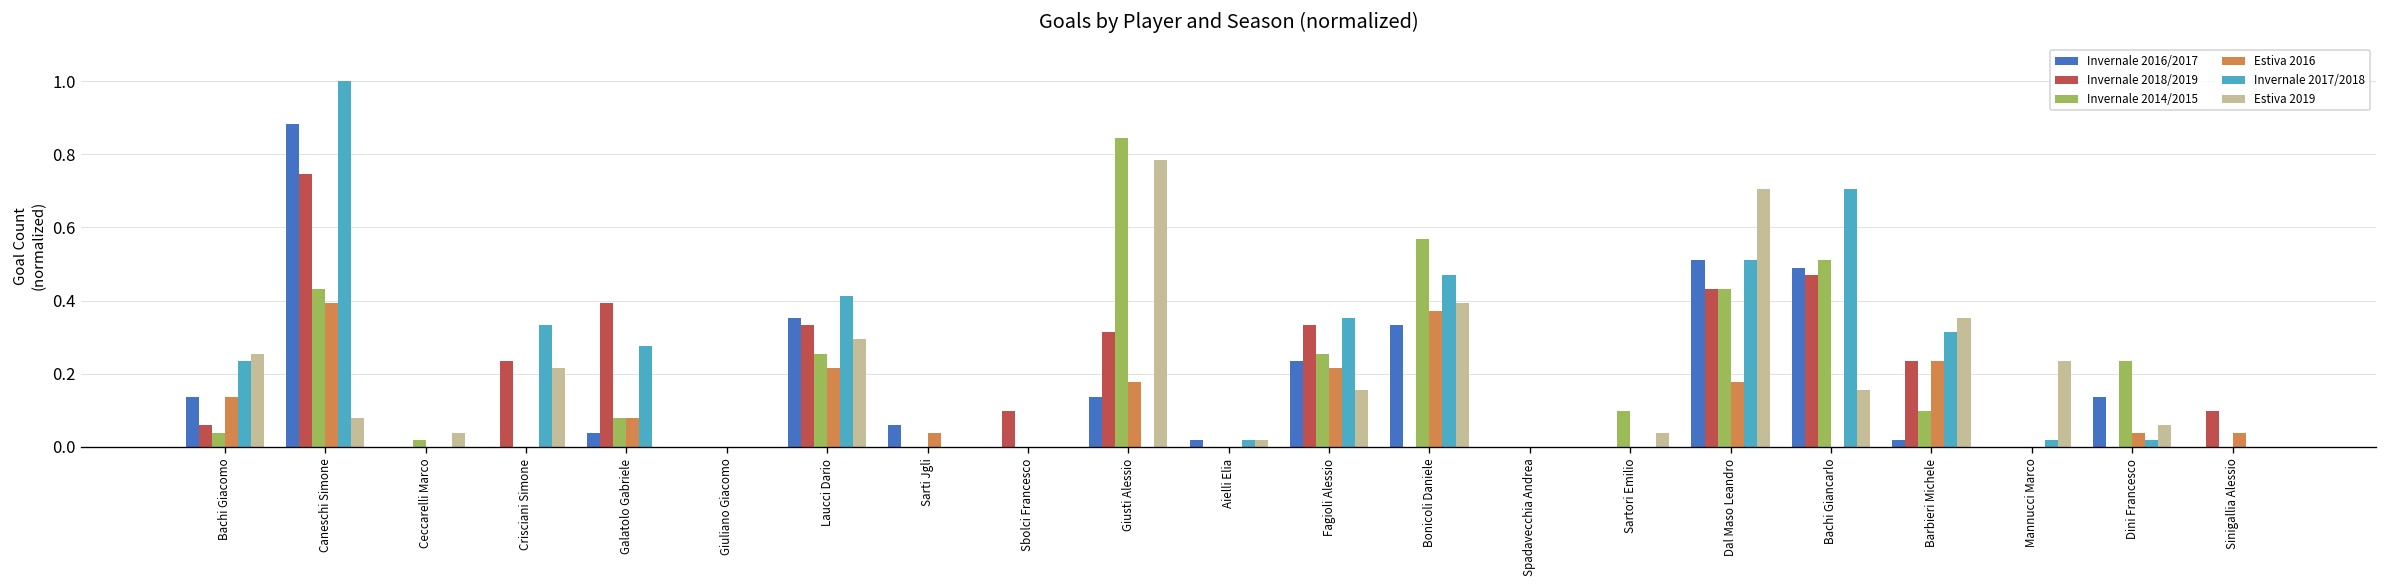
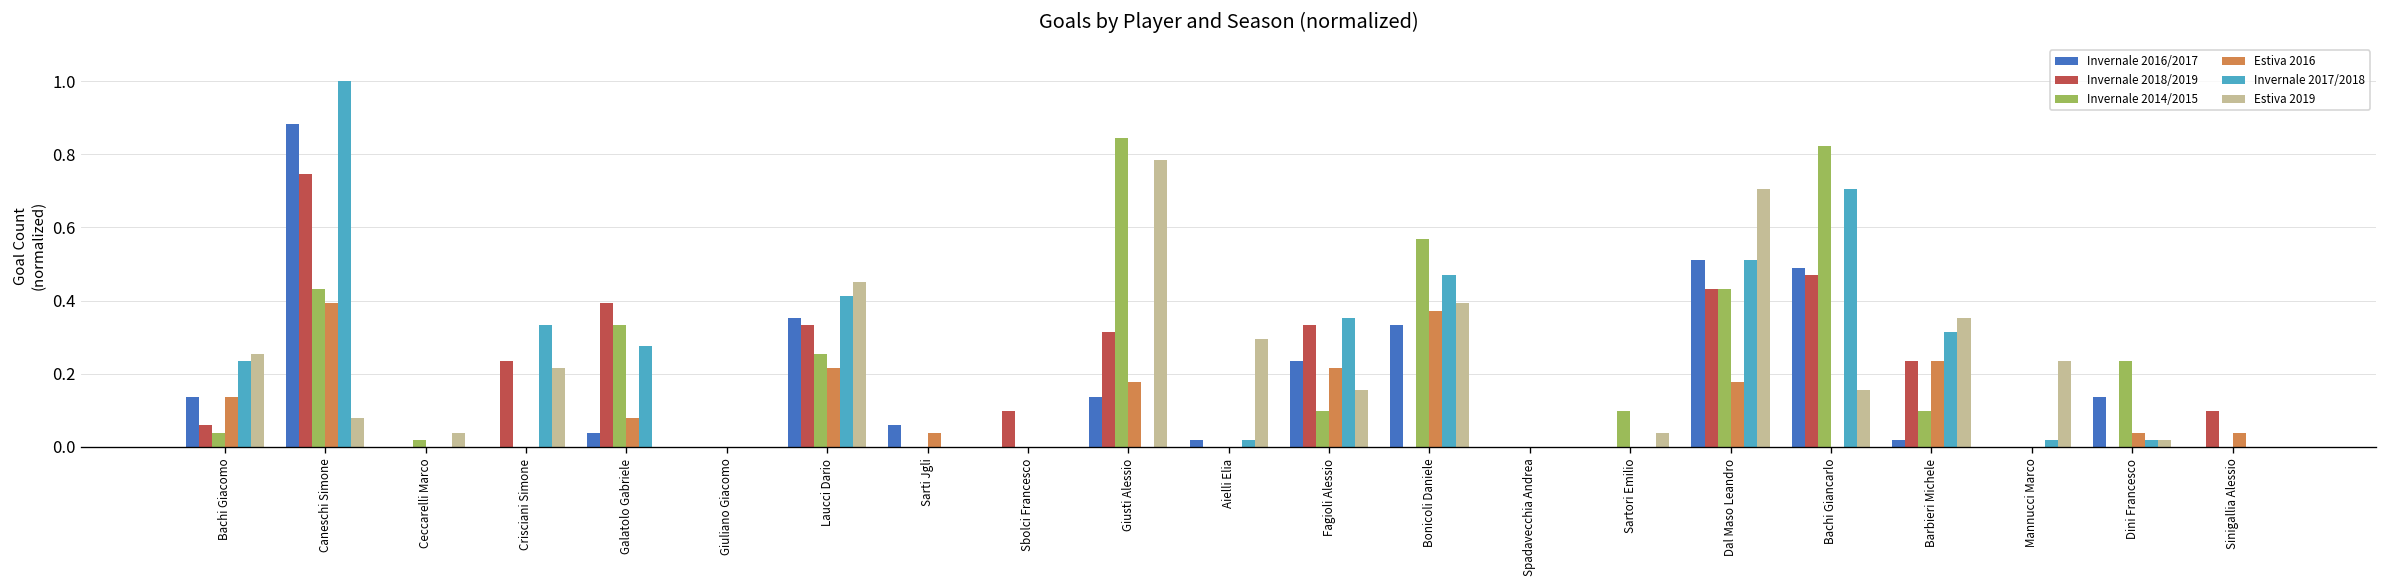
  {
    "Invernale 2014/2015": {
      "Bachi Giacomo": 0.04,
      "Caneschi Simone": 0.43,
      "Ceccarelli Marco": 0.02,
      "Crisciani Simone": 0.00,
-     "Galatolo Gabriele": 0.08,
+     "Galatolo Gabriele": 0.33,
      "Giuliano Giacomo": 0.00,
      "Laucci Dario": 0.25,
      "Sarti Jgli": 0.00,
      "Sbolci Francesco": 0.00,
      "Giusti Alessio": 0.84,
      "Aielli Elia": 0.00,
-     "Fagioli Alessio": 0.25,
+     "Fagioli Alessio": 0.10,
      "Bonicoli Daniele": 0.57,
      "Spadavecchia Andrea": 0.00,
      "Sartori Emilio": 0.10,
      "Dal Maso Leandro": 0.43,
-     "Bachi Giancarlo": 0.51,
+     "Bachi Giancarlo": 0.82,
      "Barbieri Michele": 0.10,
      "Mannucci Marco": 0.00,
      "Dini Francesco": 0.24,
      "Sinigallia Alessio": 0.00
    },
    "Estiva 2019": {
      "Bachi Giacomo": 0.25,
      "Caneschi Simone": 0.08,
      "Ceccarelli Marco": 0.04,
      "Crisciani Simone": 0.22,
      "Galatolo Gabriele": 0.00,
      "Giuliano Giacomo": 0.00,
-     "Laucci Dario": 0.29,
+     "Laucci Dario": 0.45,
      "Sarti Jgli": 0.00,
      "Sbolci Francesco": 0.00,
      "Giusti Alessio": 0.78,
-     "Aielli Elia": 0.02,
+     "Aielli Elia": 0.29,
      "Fagioli Alessio": 0.16,
      "Bonicoli Daniele": 0.39,
      "Spadavecchia Andrea": 0.00,
      "Sartori Emilio": 0.04,
      "Dal Maso Leandro": 0.71,
      "Bachi Giancarlo": 0.16,
      "Barbieri Michele": 0.35,
      "Mannucci Marco": 0.24,
-     "Dini Francesco": 0.06,
+     "Dini Francesco": 0.02,
      "Sinigallia Alessio": 0.00
    }
  }
